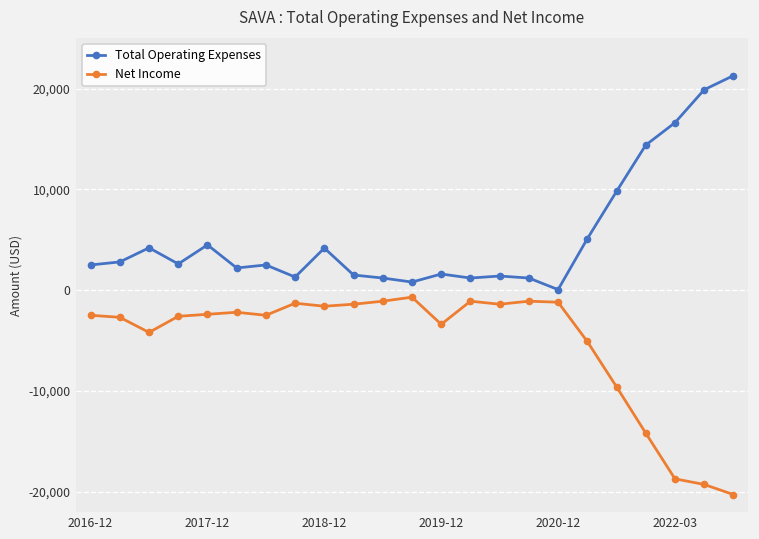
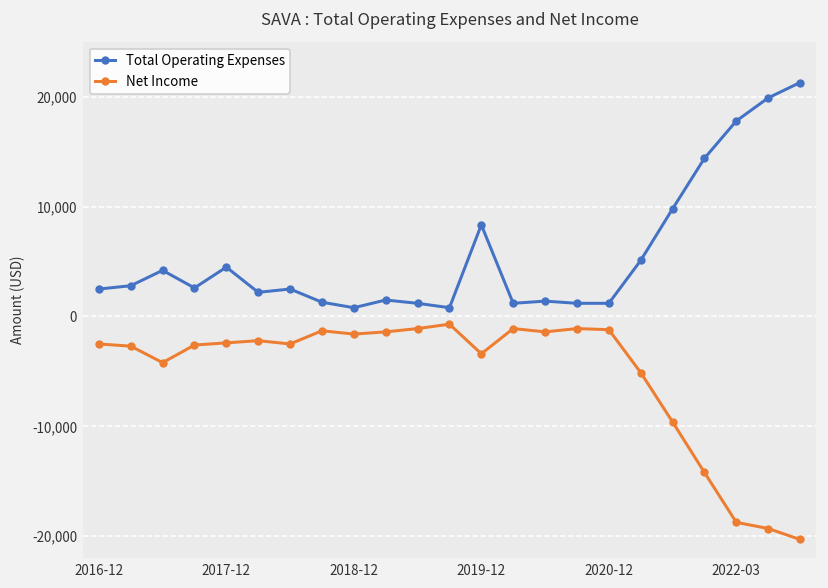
  {
    "Total Operating Expenses": {
      "2016-12": "3,000",
      "2017-12": "4,000",
-     "2018-12": "4,000",
-     "2019-12": "2,000",
-     "2020-12": "0",
-     "2022-03": "17,000"
+     "2018-12": "1,000",
+     "2019-12": "8,000",
+     "2020-12": "1,000",
+     "2022-03": "18,000"
    },
    "Net Income": {
      "2016-12": "-3,000",
      "2017-12": "-2,000",
      "2018-12": "-2,000",
      "2019-12": "-3,000",
      "2020-12": "-1,000",
      "2022-03": "-19,000"
    }
  }
